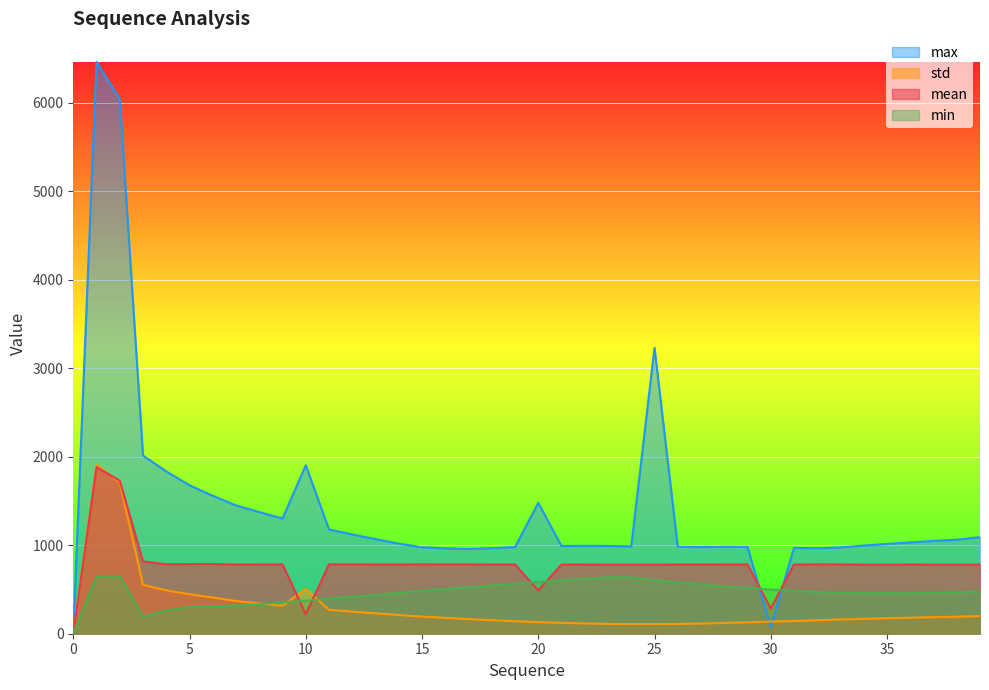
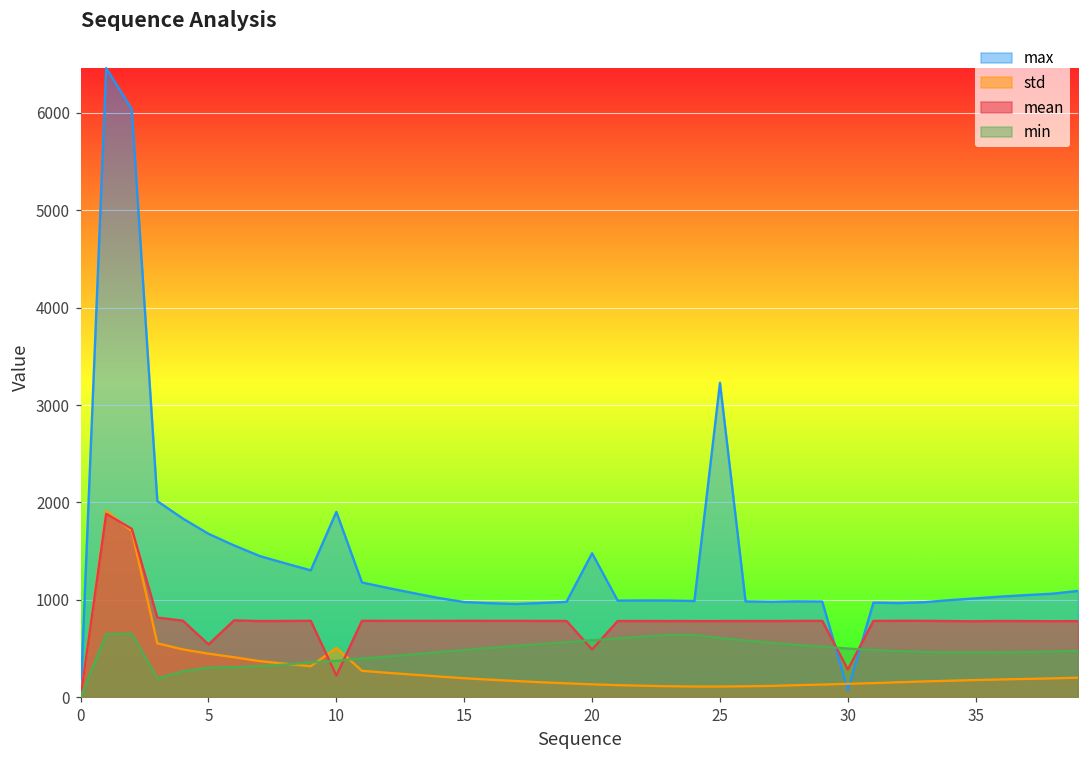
  {
    "max": {
      "5": 1700,
      "10": 1900,
      "15": 1000,
      "20": 1500,
      "25": 3200,
      "30": 100,
      "35": 1000
    },
    "std": {
      "5": 400,
      "10": 500,
      "15": 200,
      "20": 100,
      "25": 100,
      "30": 100,
      "35": 200
    },
    "mean": {
-     "5": 800,
+     "5": 500,
      "10": 200,
      "15": 800,
      "20": 500,
      "25": 800,
      "30": 300,
      "35": 800
    },
    "min": {
      "5": 300,
      "10": 400,
      "15": 500,
      "20": 600,
      "25": 600,
      "30": 500,
      "35": 500
    }
  }
